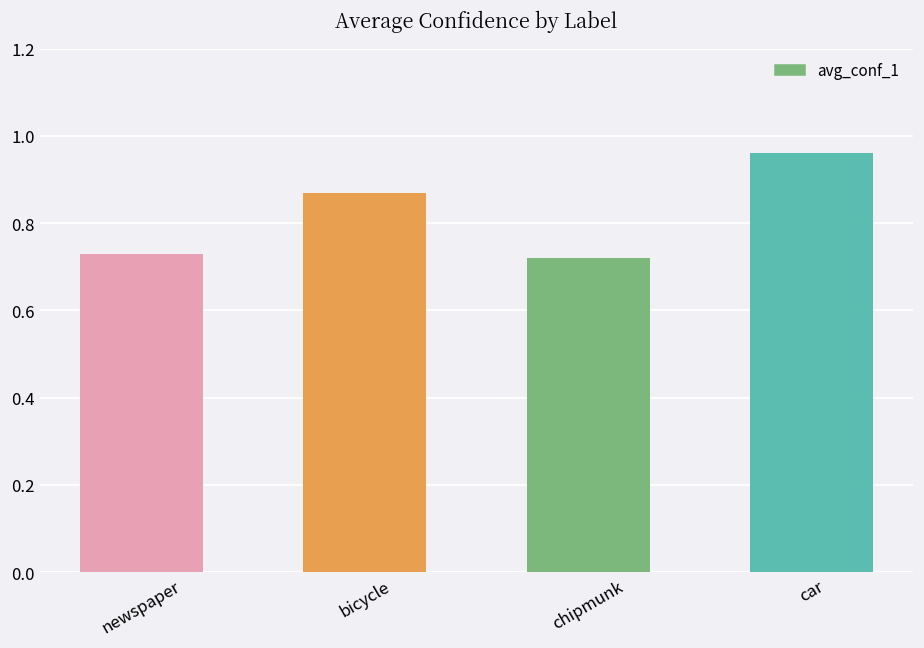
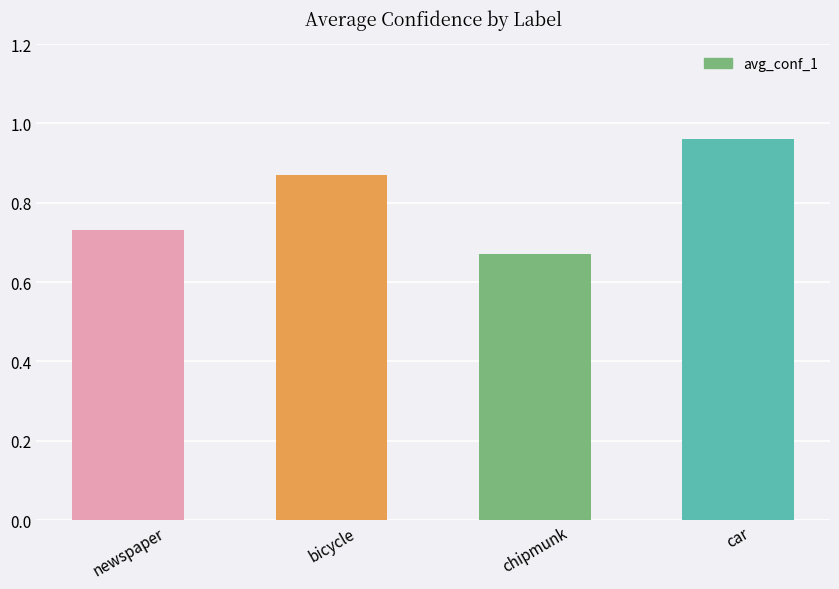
  {
    "newspaper": 0.73,
    "bicycle": 0.87,
-   "chipmunk": 0.72,
+   "chipmunk": 0.67,
    "car": 0.96
  }
